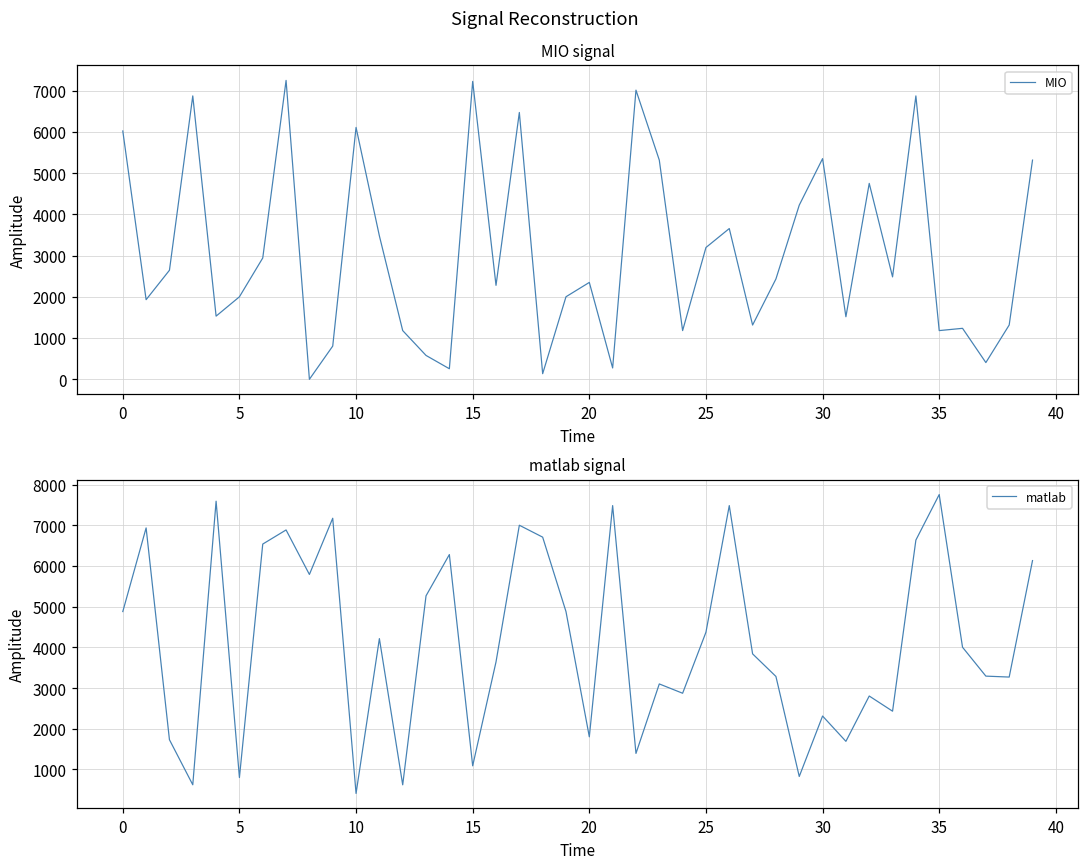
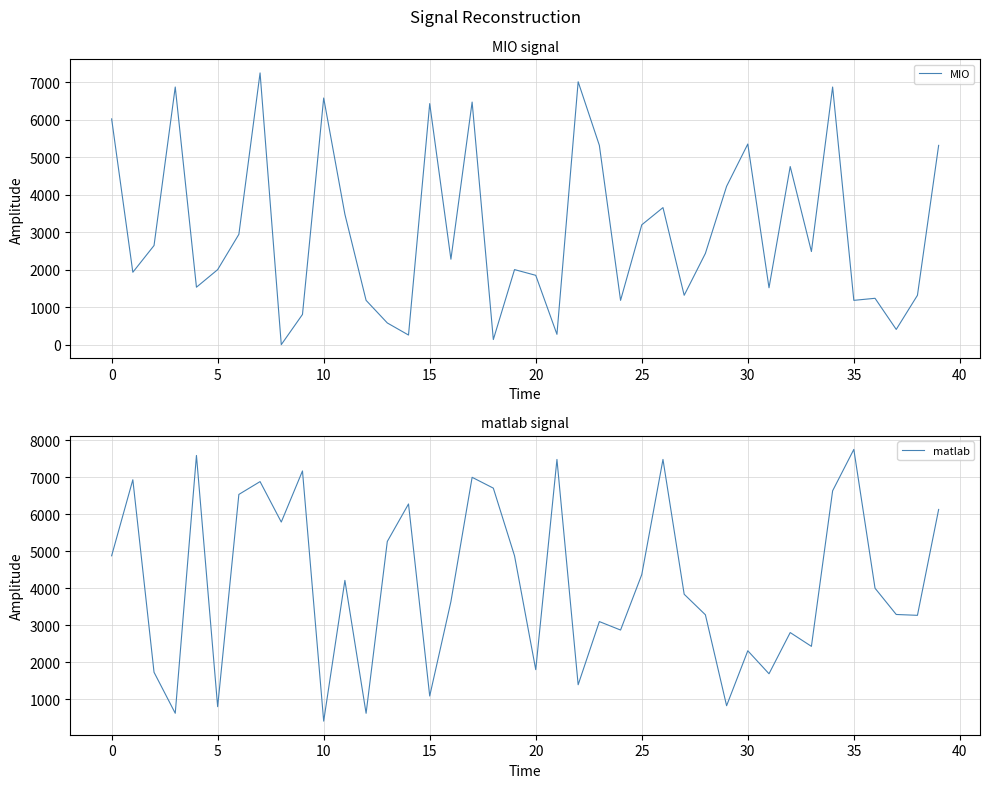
  {
    "MIO signal": {
      "0": 6000,
      "5": 2000,
-     "10": 6100,
-     "15": 7200,
-     "20": 2400,
+     "10": 6600,
+     "15": 6400,
+     "20": 1900,
      "25": 3200,
      "30": 5400,
      "35": 1200
    },
    "matlab signal": {
      "0": 4900,
      "5": 800,
      "10": 400,
      "15": 1100,
      "20": 1800,
      "25": 4400,
      "30": 2300,
      "35": 7800
    }
  }
